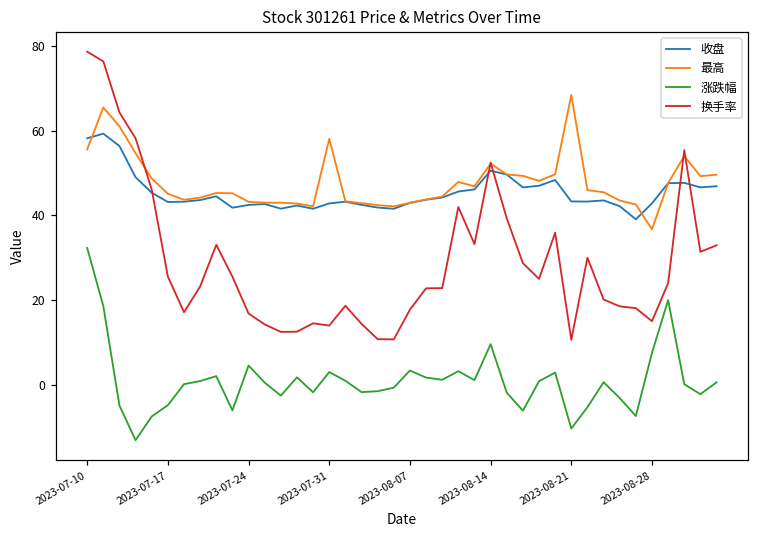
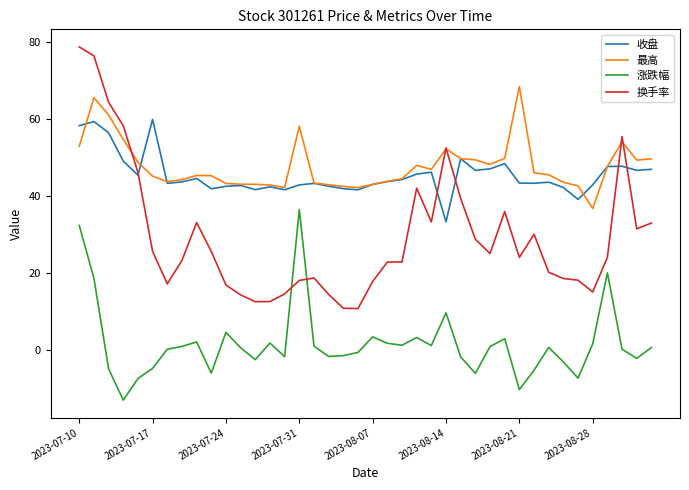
  {
    "收盘": {
      "2023-07-10": 58,
-     "2023-07-17": 43,
+     "2023-07-17": 60,
      "2023-07-24": 42,
      "2023-07-31": 43,
-     "2023-08-14": 51,
+     "2023-08-14": 33,
      "2023-08-21": 43,
      "2023-08-28": 43
    },
    "最高": {
-     "2023-07-10": 56,
+     "2023-07-10": 53,
      "2023-07-17": 45,
      "2023-07-24": 43,
      "2023-07-31": 58,
      "2023-08-21": 68,
      "2023-08-28": 37
    },
    "涨跌幅": {
      "2023-07-10": 32,
      "2023-07-17": -5,
      "2023-07-24": 5,
-     "2023-07-31": 3,
+     "2023-07-31": 36,
      "2023-08-07": 3,
      "2023-08-14": 10,
      "2023-08-21": -10,
-     "2023-08-28": 8
+     "2023-08-28": 2
    },
    "换手率": {
      "2023-07-10": 79,
      "2023-07-17": 26,
      "2023-07-24": 17,
-     "2023-07-31": 14,
+     "2023-07-31": 18,
      "2023-08-07": 18,
-     "2023-08-21": 11,
+     "2023-08-21": 24,
      "2023-08-28": 15
    }
  }
